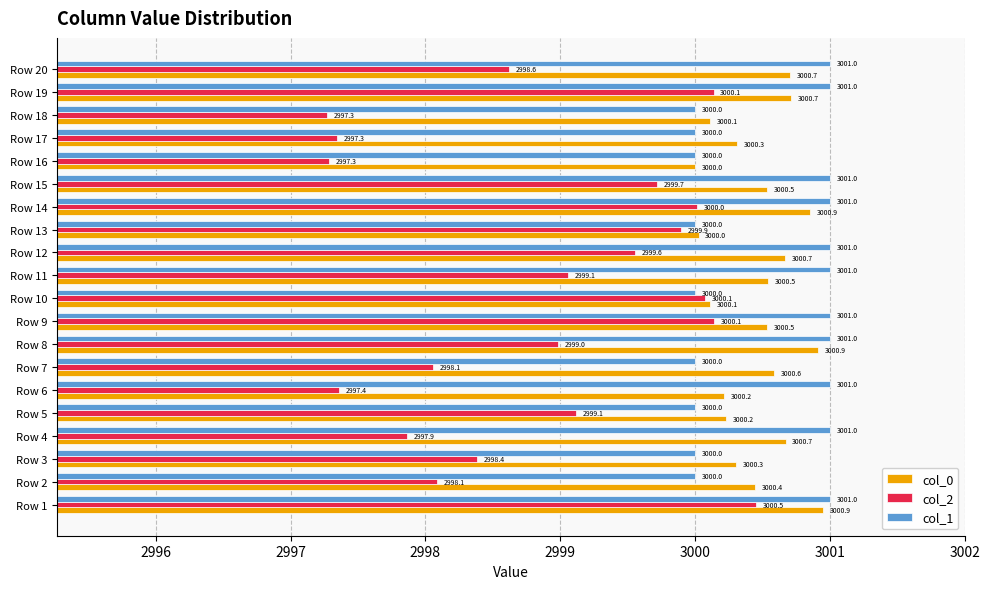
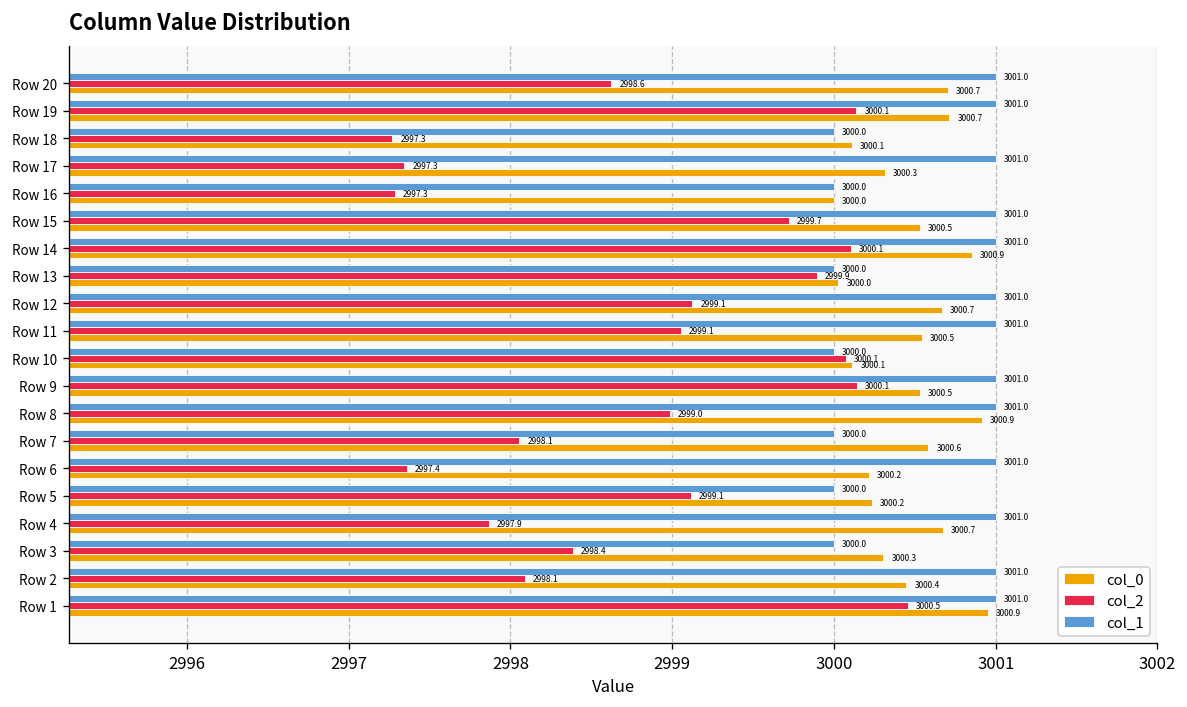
  {
    "col_0": {
      "Row 20": 3000.7,
      "Row 19": 3000.7,
      "Row 18": 3000.1,
      "Row 17": 3000.3,
      "Row 16": 3000.0,
      "Row 15": 3000.5,
      "Row 14": 3000.9,
      "Row 13": 3000.0,
      "Row 12": 3000.7,
      "Row 11": 3000.5,
      "Row 9": 3000.5,
      "Row 8": 3000.9,
      "Row 7": 3000.6,
      "Row 6": 3000.2,
      "Row 5": 3000.2,
      "Row 4": 3000.7,
      "Row 3": 3000.3,
      "Row 2": 3000.4,
      "Row 1": 3000.9
    },
    "col_2": {
      "Row 20": 2998.6,
      "Row 19": 3000.1,
      "Row 18": 2997.3,
      "Row 17": 2997.3,
      "Row 16": 2997.3,
      "Row 15": 2999.7,
-     "Row 14": 3000.0,
+     "Row 14": 3000.1,
      "Row 13": 2999.9,
-     "Row 12": 2999.6,
+     "Row 12": 2999.1,
      "Row 11": 2999.1,
      "Row 9": 3000.1,
      "Row 8": 2999.0,
      "Row 7": 2998.1,
      "Row 6": 2997.4,
      "Row 5": 2999.1,
      "Row 4": 2997.9,
      "Row 3": 2998.4,
      "Row 2": 2998.1,
      "Row 1": 3000.5
    },
    "col_1": {
      "Row 20": 3001.0,
      "Row 19": 3001.0,
      "Row 18": 3000.0,
-     "Row 17": 3000.0,
+     "Row 17": 3001.0,
      "Row 16": 3000.0,
      "Row 15": 3001.0,
      "Row 14": 3001.0,
      "Row 13": 3000.0,
      "Row 12": 3001.0,
      "Row 11": 3001.0,
      "Row 10": 3000.0,
      "Row 9": 3001.0,
      "Row 8": 3001.0,
      "Row 7": 3000.0,
      "Row 6": 3001.0,
      "Row 5": 3000.0,
      "Row 4": 3001.0,
      "Row 3": 3000.0,
-     "Row 2": 3000.0,
+     "Row 2": 3001.0,
      "Row 1": 3001.0
    }
  }
